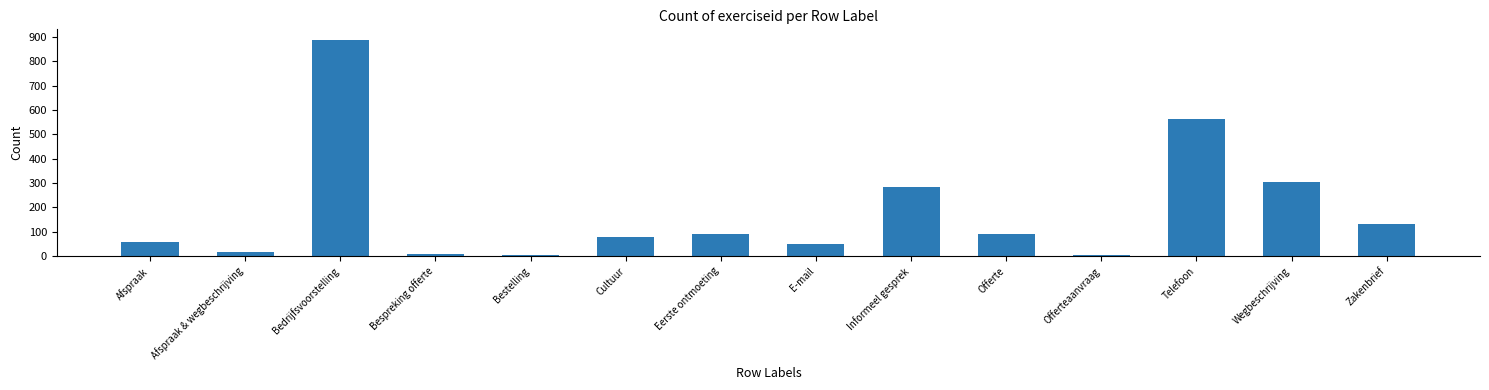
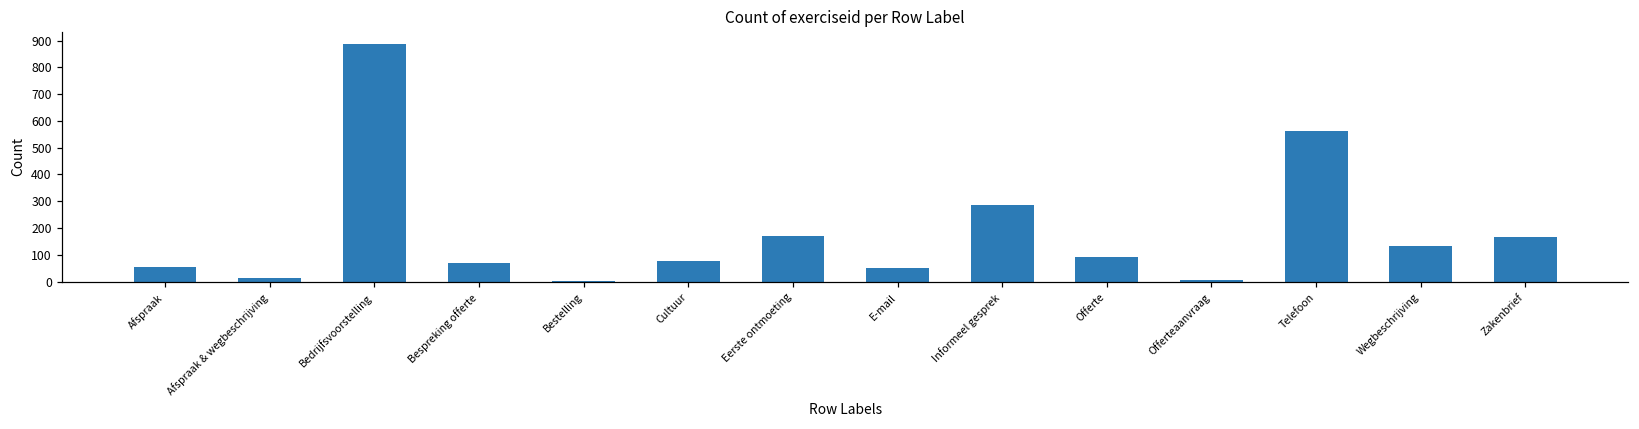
  {
    "Afspraak": 60,
    "Afspraak & wegbeschrijving": 20,
    "Bedrijfsvoorstelling": 890,
-   "Bespreking offerte": 10,
+   "Bespreking offerte": 70,
    "Cultuur": 80,
-   "Eerste ontmoeting": 90,
+   "Eerste ontmoeting": 170,
    "E-mail": 50,
    "Informeel gesprek": 290,
    "Offerte": 90,
    "Telefoon": 560,
-   "Wegbeschrijving": 300,
-   "Zakenbrief": 130
+   "Wegbeschrijving": 130,
+   "Zakenbrief": 170
  }
